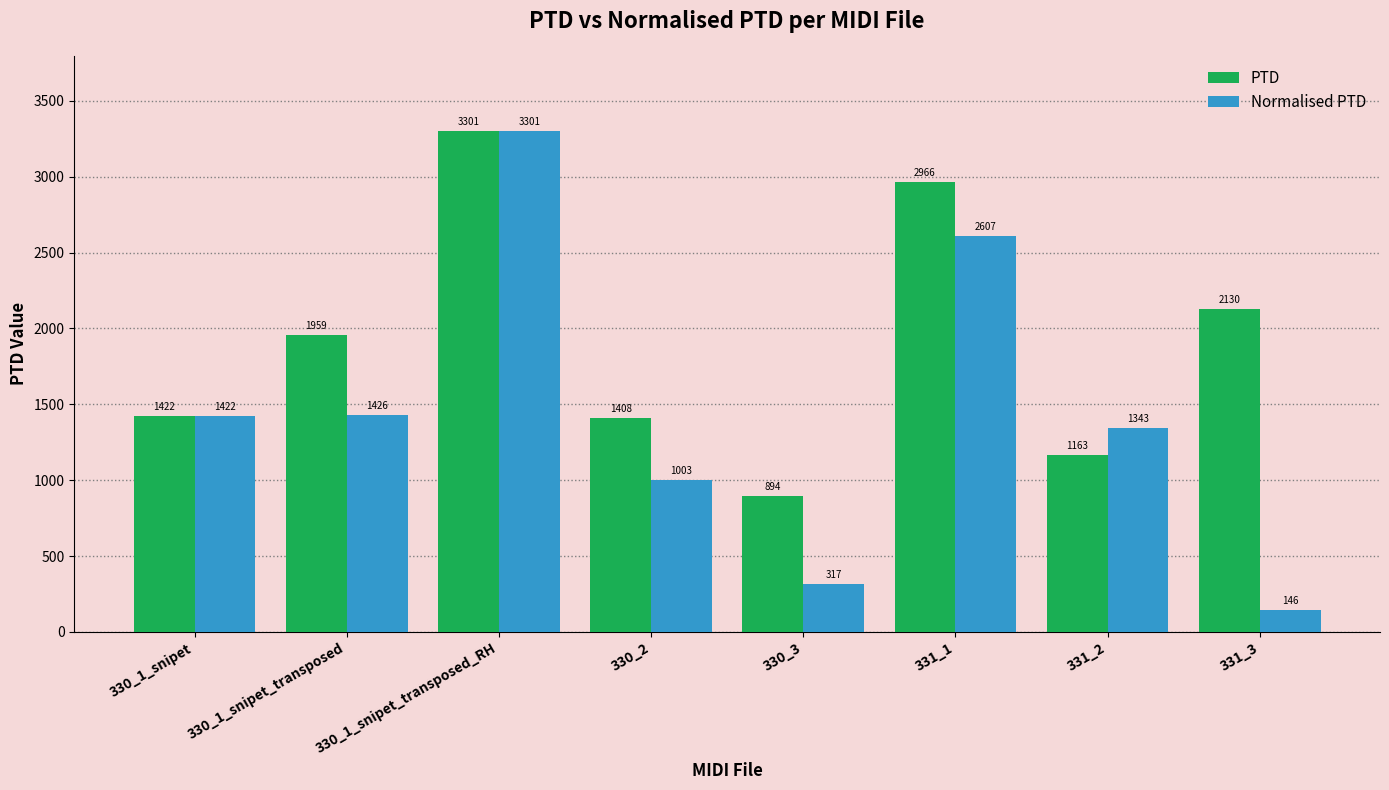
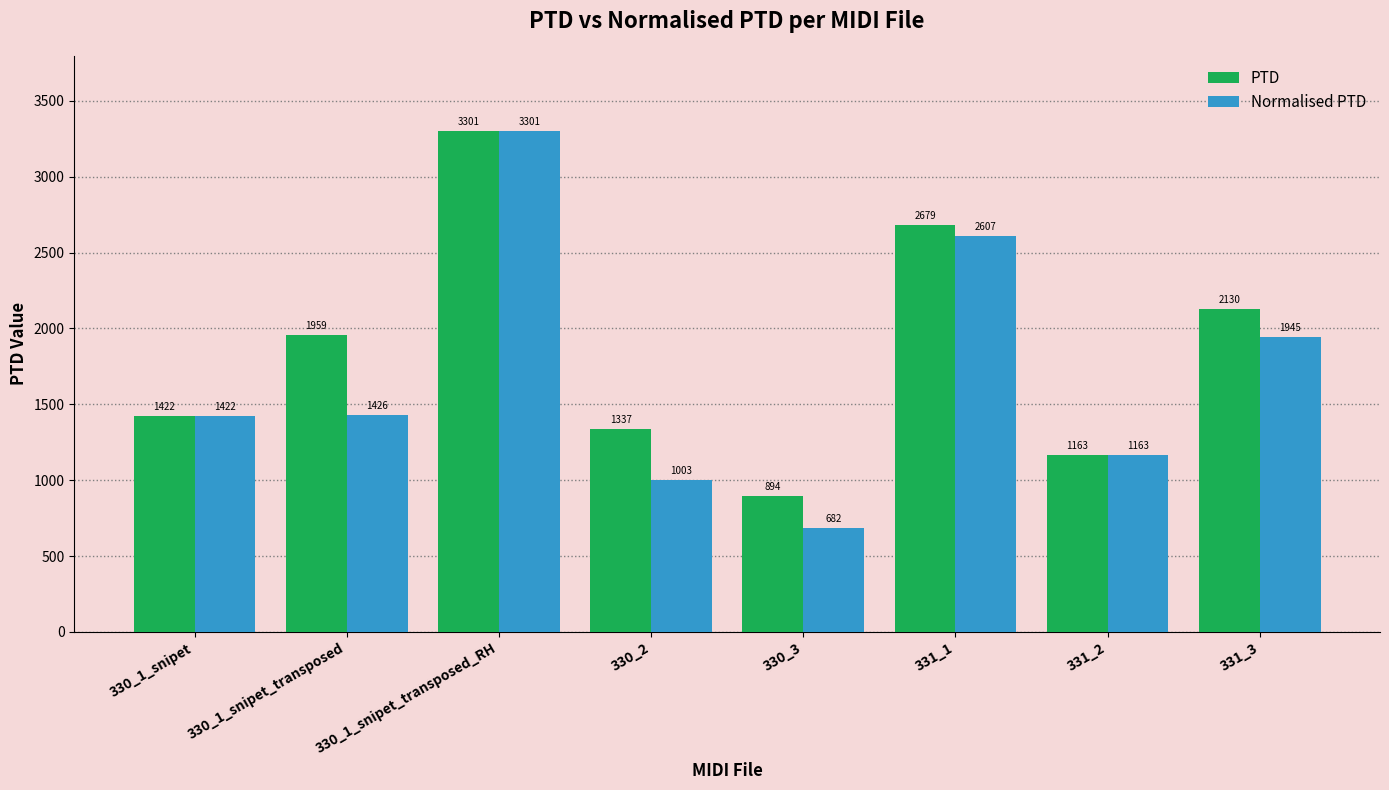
  {
    "PTD": {
      "330_1_snipet": 1422,
      "330_1_snipet_transposed": 1959,
      "330_1_snipet_transposed_RH": 3301,
-     "330_2": 1408,
+     "330_2": 1337,
      "330_3": 894,
-     "331_1": 2966,
+     "331_1": 2679,
      "331_2": 1163,
      "331_3": 2130
    },
    "Normalised PTD": {
      "330_1_snipet": 1422,
      "330_1_snipet_transposed": 1426,
      "330_1_snipet_transposed_RH": 3301,
      "330_2": 1003,
-     "330_3": 317,
+     "330_3": 682,
      "331_1": 2607,
-     "331_2": 1343,
-     "331_3": 146
+     "331_2": 1163,
+     "331_3": 1945
    }
  }
